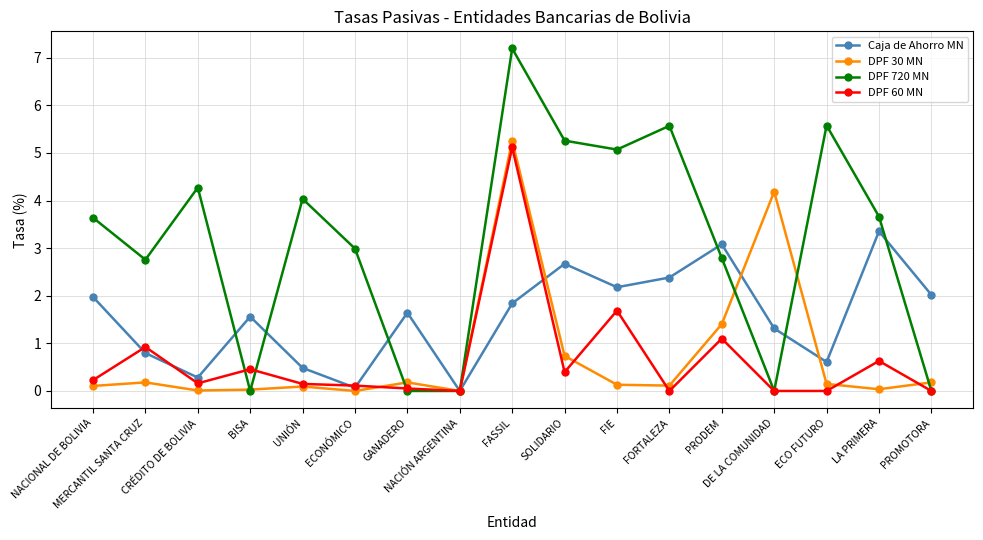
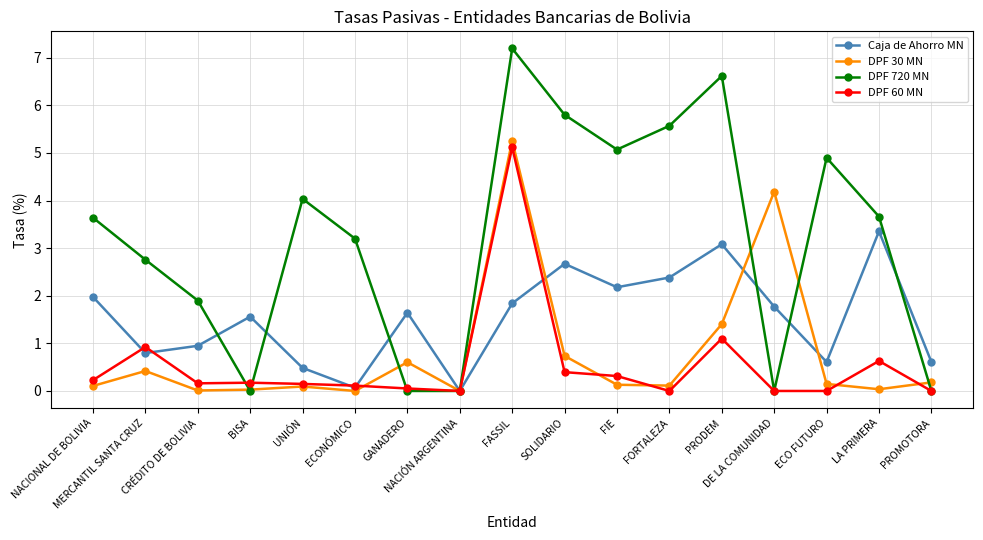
  {
    "Caja de Ahorro MN": {
      "NACIONAL DE BOLIVIA": 2.0,
      "MERCANTIL SANTA CRUZ": 0.8,
-     "CRÉDITO DE BOLIVIA": 0.3,
+     "CRÉDITO DE BOLIVIA": 0.9,
      "BISA": 1.6,
      "UNIÓN": 0.5,
      "GANADERO": 1.6,
      "FASSIL": 1.8,
      "SOLIDARIO": 2.7,
      "FIE": 2.2,
      "FORTALEZA": 2.4,
      "PRODEM": 3.1,
-     "DE LA COMUNIDAD": 1.3,
+     "DE LA COMUNIDAD": 1.8,
      "ECO FUTURO": 0.6,
      "LA PRIMERA": 3.4,
-     "PROMOTORA": 2.0
+     "PROMOTORA": 0.6
    },
    "DPF 30 MN": {
      "NACIONAL DE BOLIVIA": 0.1,
-     "MERCANTIL SANTA CRUZ": 0.2,
+     "MERCANTIL SANTA CRUZ": 0.4,
      "CRÉDITO DE BOLIVIA": 0.0,
      "UNIÓN": 0.1,
      "ECONÓMICO": 0.0,
-     "GANADERO": 0.2,
+     "GANADERO": 0.6,
      "FASSIL": 5.3,
      "SOLIDARIO": 0.7,
      "FIE": 0.1,
      "FORTALEZA": 0.1,
      "PRODEM": 1.4,
      "DE LA COMUNIDAD": 4.2,
      "ECO FUTURO": 0.1,
      "LA PRIMERA": 0.0,
      "PROMOTORA": 0.2
    },
    "DPF 720 MN": {
      "NACIONAL DE BOLIVIA": 3.6,
      "MERCANTIL SANTA CRUZ": 2.8,
-     "CRÉDITO DE BOLIVIA": 4.3,
+     "CRÉDITO DE BOLIVIA": 1.9,
      "UNIÓN": 4.0,
-     "ECONÓMICO": 3.0,
+     "ECONÓMICO": 3.2,
      "FASSIL": 7.2,
-     "SOLIDARIO": 5.3,
+     "SOLIDARIO": 5.8,
      "FIE": 5.1,
      "FORTALEZA": 5.6,
-     "PRODEM": 2.8,
-     "ECO FUTURO": 5.6,
+     "PRODEM": 6.6,
+     "ECO FUTURO": 4.9,
      "LA PRIMERA": 3.7
    },
    "DPF 60 MN": {
      "NACIONAL DE BOLIVIA": 0.2,
      "MERCANTIL SANTA CRUZ": 0.9,
      "CRÉDITO DE BOLIVIA": 0.2,
-     "BISA": 0.5,
+     "BISA": 0.2,
      "UNIÓN": 0.1,
      "FASSIL": 5.1,
      "SOLIDARIO": 0.4,
-     "FIE": 1.7,
+     "FIE": 0.3,
      "FORTALEZA": 0.0,
      "PRODEM": 1.1,
      "ECO FUTURO": 0.0,
      "LA PRIMERA": 0.6
    }
  }
